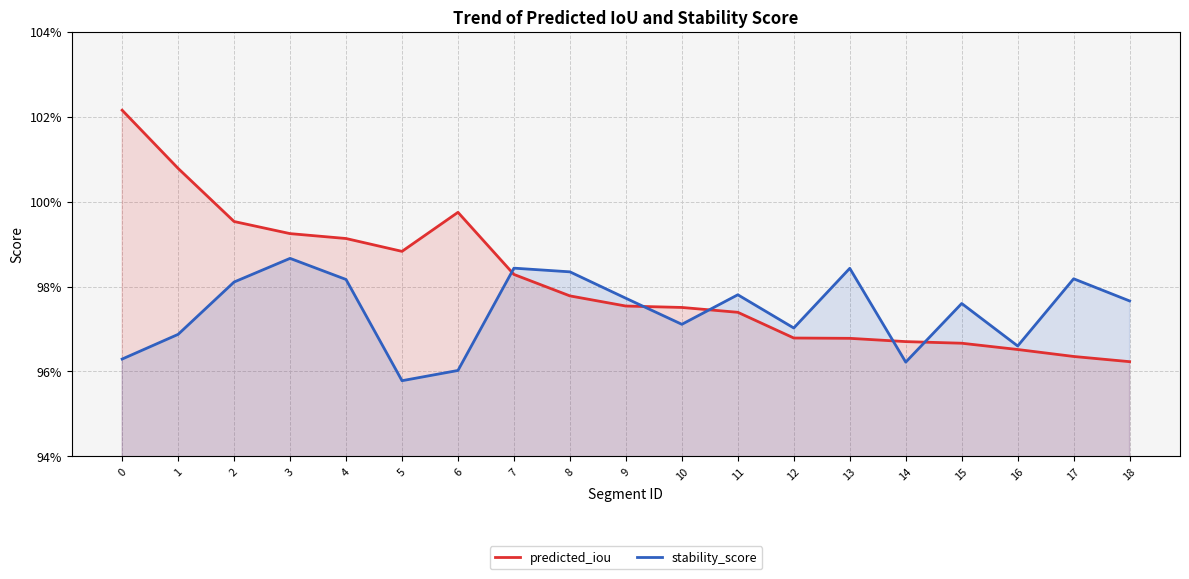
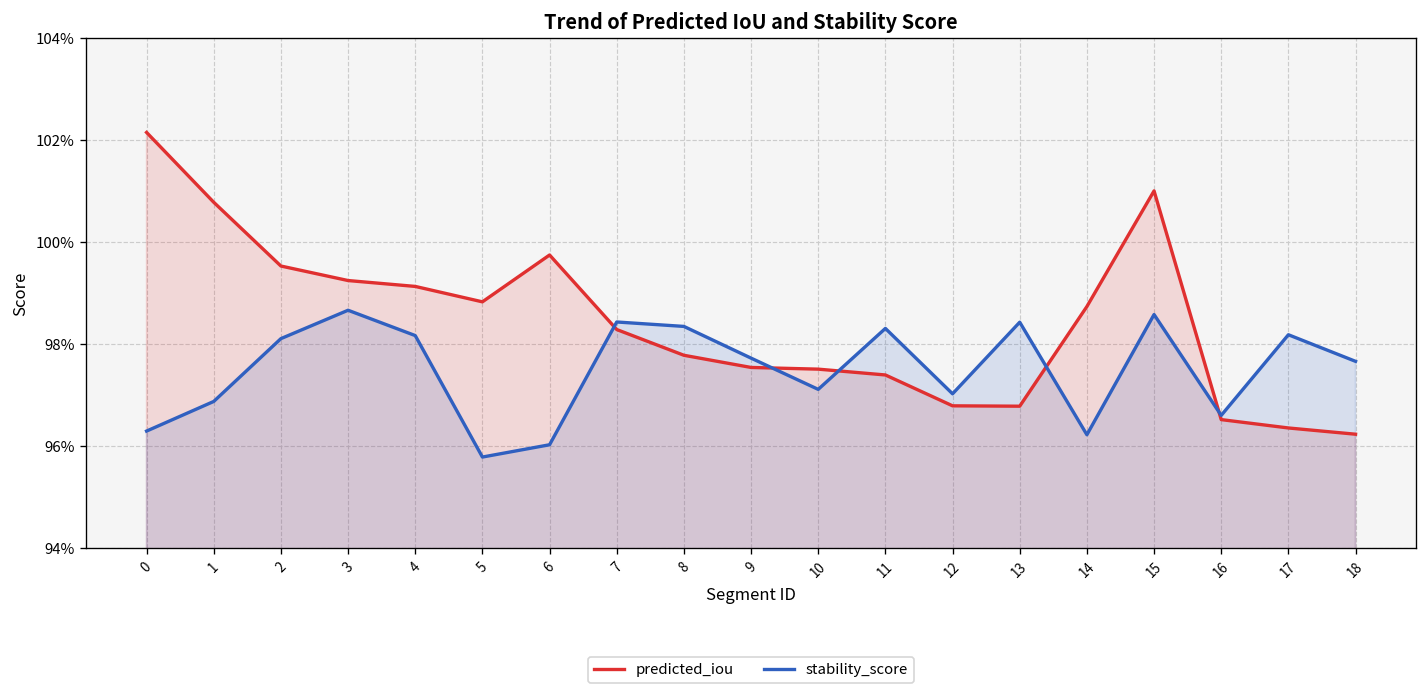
  {
    "predicted_iou": {
      "0": "102.2%",
      "1": "100.8%",
      "2": "99.5%",
      "3": "99.2%",
      "4": "99.1%",
      "5": "98.8%",
      "6": "99.7%",
      "7": "98.3%",
      "8": "97.8%",
      "9": "97.5%",
      "10": "97.5%",
      "11": "97.4%",
      "12": "96.8%",
      "13": "96.8%",
-     "14": "96.7%",
-     "15": "96.7%",
+     "14": "98.7%",
+     "15": "101.0%",
      "16": "96.5%",
      "17": "96.4%",
      "18": "96.2%"
    },
    "stability_score": {
      "0": "96.3%",
      "1": "96.9%",
      "2": "98.1%",
      "3": "98.7%",
      "4": "98.2%",
      "5": "95.8%",
      "6": "96.0%",
      "7": "98.4%",
      "8": "98.3%",
      "9": "97.7%",
      "10": "97.1%",
-     "11": "97.8%",
+     "11": "98.3%",
      "12": "97.0%",
      "13": "98.4%",
      "14": "96.2%",
-     "15": "97.6%",
+     "15": "98.6%",
      "16": "96.6%",
      "17": "98.2%",
      "18": "97.7%"
    }
  }
